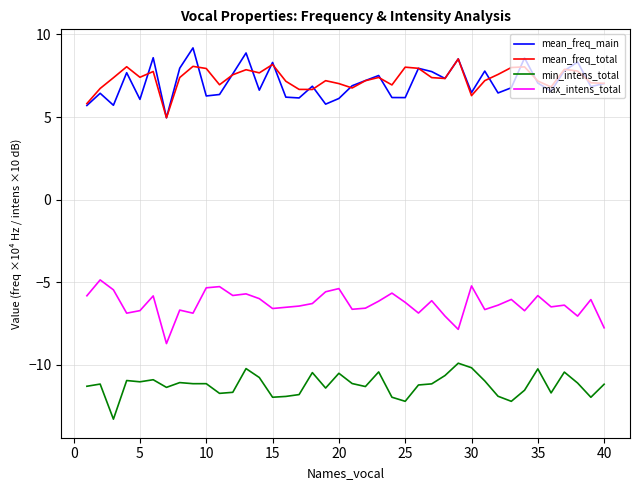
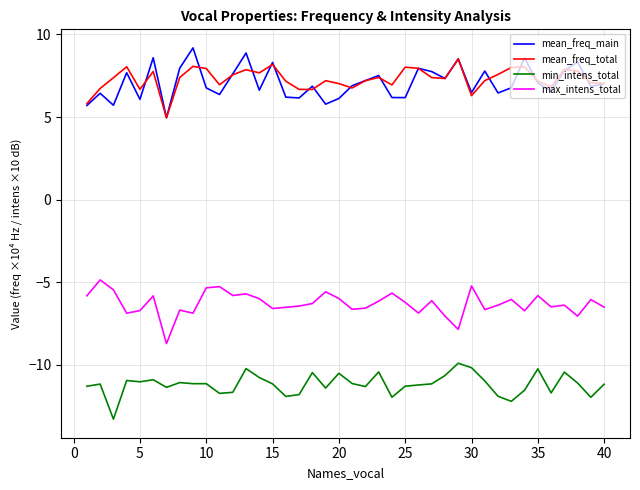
  {
    "mean_freq_main": {
      "5": 6.1,
-     "10": 6.3,
+     "10": 6.8,
      "20": 6.1,
      "25": 6.2,
      "30": 6.5
    },
    "mean_freq_total": {
-     "5": 7.4,
+     "5": 6.7,
      "10": 7.9,
      "20": 7.0,
      "25": 8.0,
      "30": 6.3
    },
    "min_intens_total": {
      "5": -11.0,
      "10": -11.1,
-     "15": -12.0,
+     "15": -11.2,
      "20": -10.5,
-     "25": -12.2,
+     "25": -11.3,
      "30": -10.2,
      "35": -10.3,
      "40": -11.2
    },
    "max_intens_total": {
      "5": -6.7,
      "10": -5.3,
      "15": -6.6,
-     "20": -5.4,
+     "20": -6.0,
      "25": -6.2,
      "30": -5.2,
      "35": -5.8,
-     "40": -7.8
+     "40": -6.5
    }
  }
